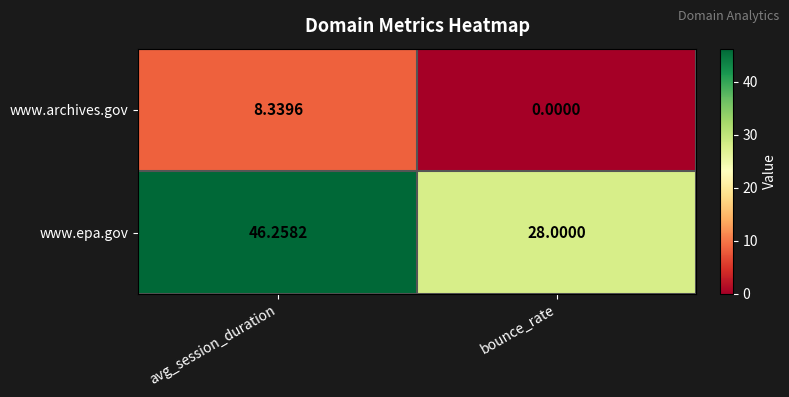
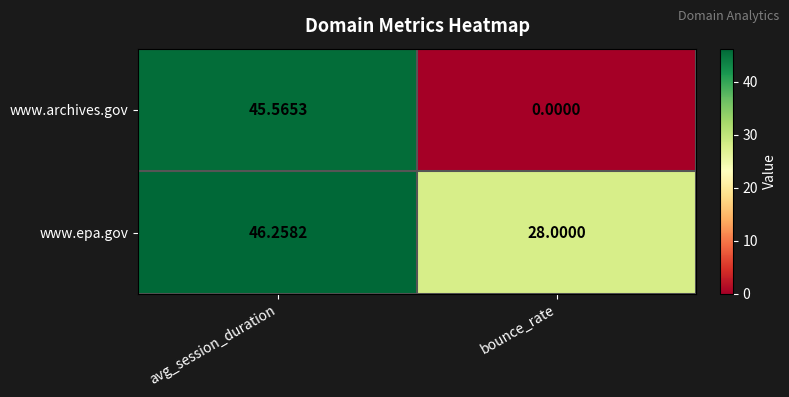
  {
    "www.archives.gov": {
-     "avg_session_duration": 8.3396,
+     "avg_session_duration": 45.5653,
      "bounce_rate": 0.0000
    },
    "www.epa.gov": {
      "avg_session_duration": 46.2582,
      "bounce_rate": 28.0000
    }
  }
